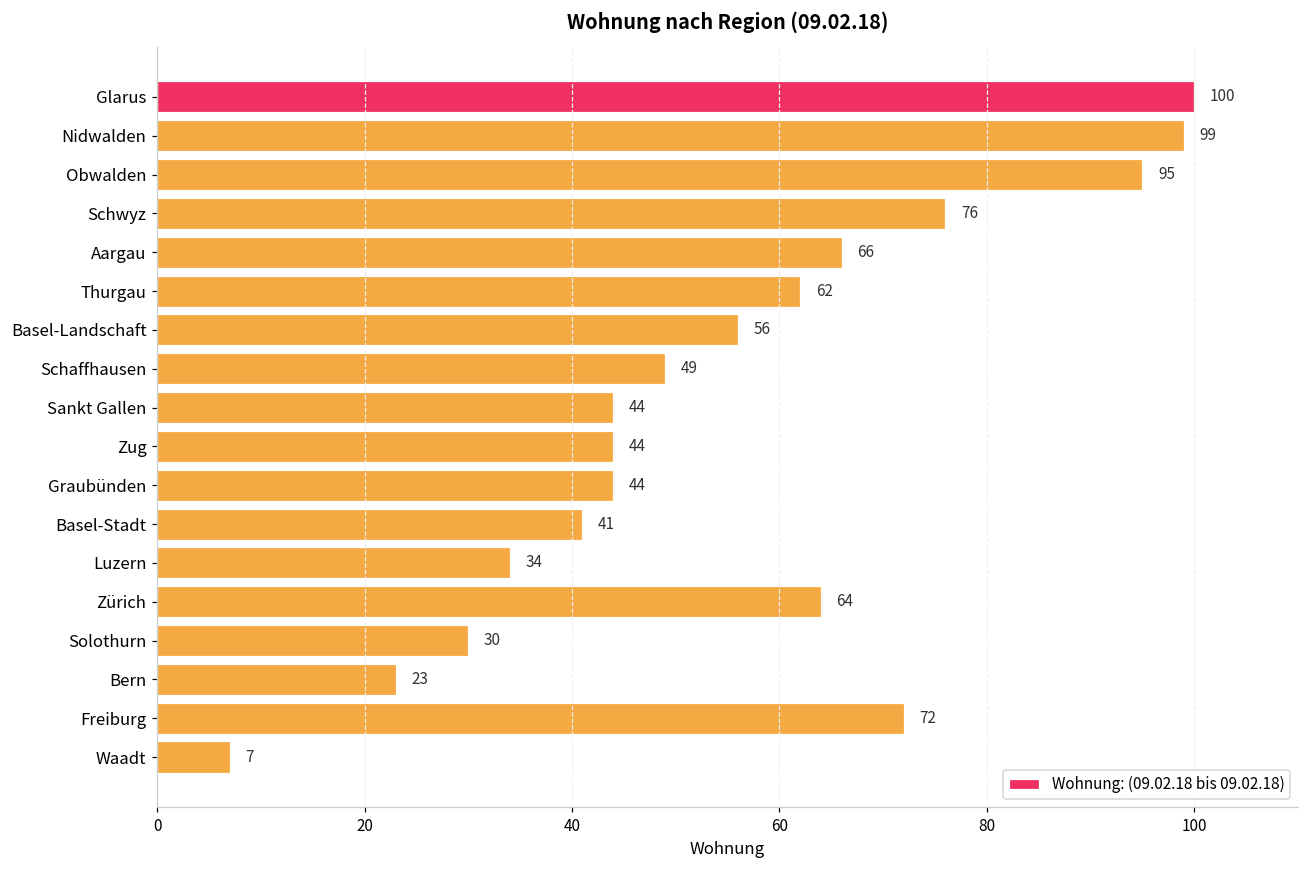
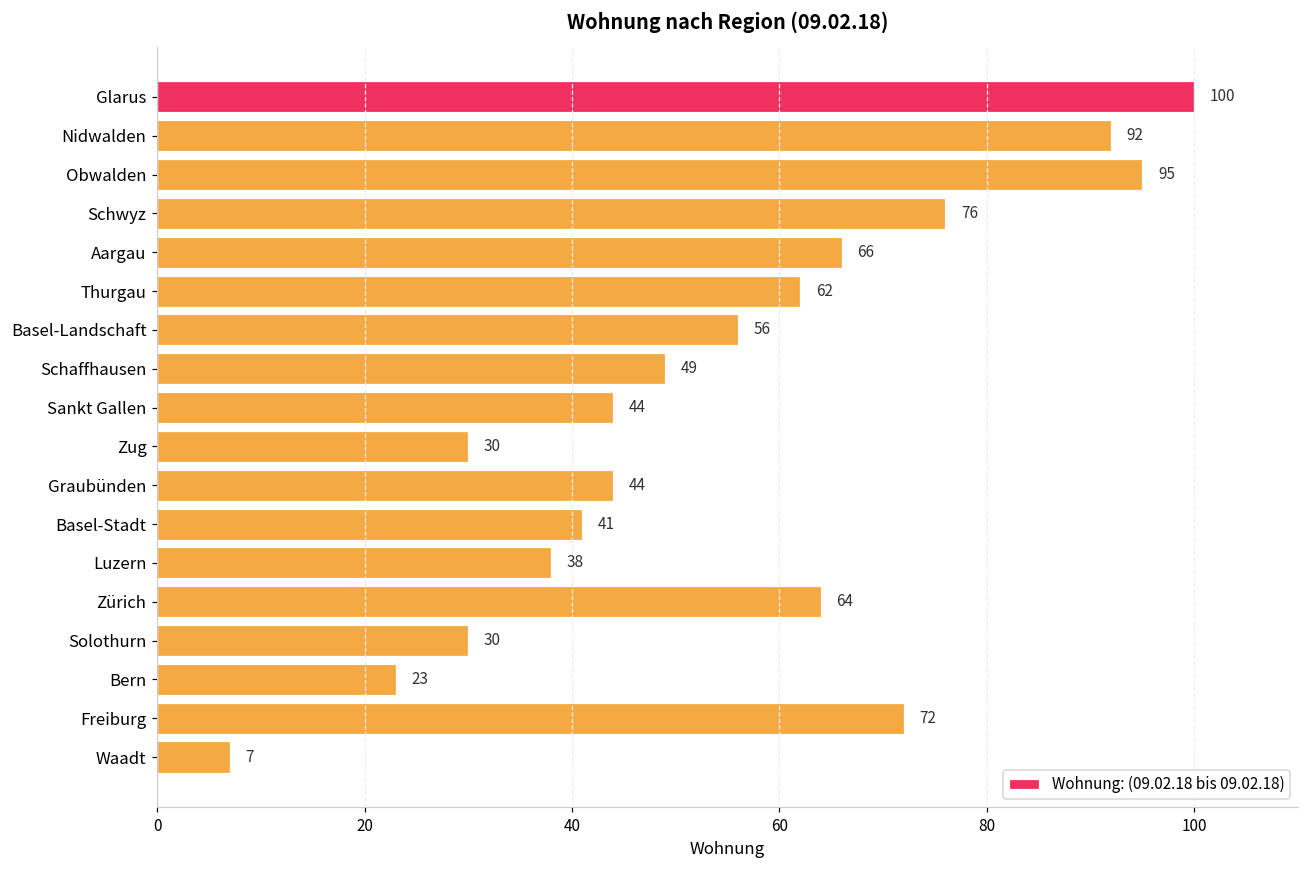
  {
    "Glarus": 100,
-   "Nidwalden": 99,
+   "Nidwalden": 92,
    "Obwalden": 95,
    "Schwyz": 76,
    "Aargau": 66,
    "Thurgau": 62,
    "Basel-Landschaft": 56,
    "Schaffhausen": 49,
    "Sankt Gallen": 44,
-   "Zug": 44,
+   "Zug": 30,
    "Graubünden": 44,
    "Basel-Stadt": 41,
-   "Luzern": 34,
+   "Luzern": 38,
    "Zürich": 64,
    "Solothurn": 30,
    "Bern": 23,
    "Freiburg": 72,
    "Waadt": 7
  }
